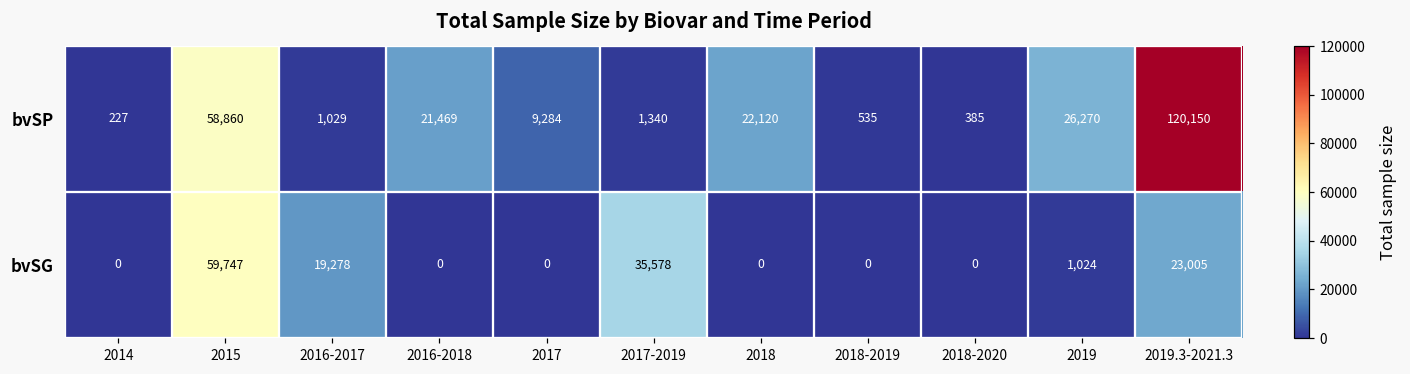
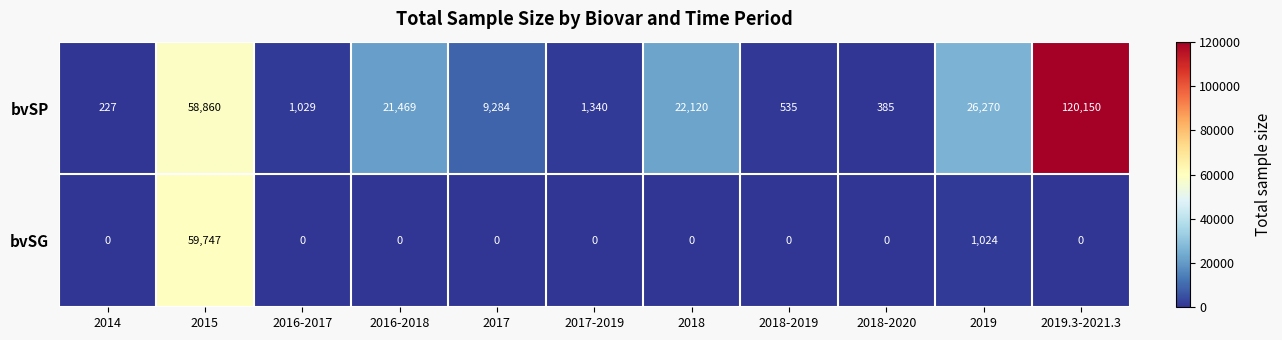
  {
    "bvSP": {
      "2014": "227",
      "2015": "58,860",
      "2016-2017": "1,029",
      "2016-2018": "21,469",
      "2017": "9,284",
      "2017-2019": "1,340",
      "2018": "22,120",
      "2018-2019": "535",
      "2018-2020": "385",
      "2019": "26,270",
      "2019.3-2021.3": "120,150"
    },
    "bvSG": {
      "2014": "0",
      "2015": "59,747",
-     "2016-2017": "19,278",
+     "2016-2017": "0",
      "2016-2018": "0",
      "2017": "0",
-     "2017-2019": "35,578",
+     "2017-2019": "0",
      "2018": "0",
      "2018-2019": "0",
      "2018-2020": "0",
      "2019": "1,024",
-     "2019.3-2021.3": "23,005"
+     "2019.3-2021.3": "0"
    }
  }
